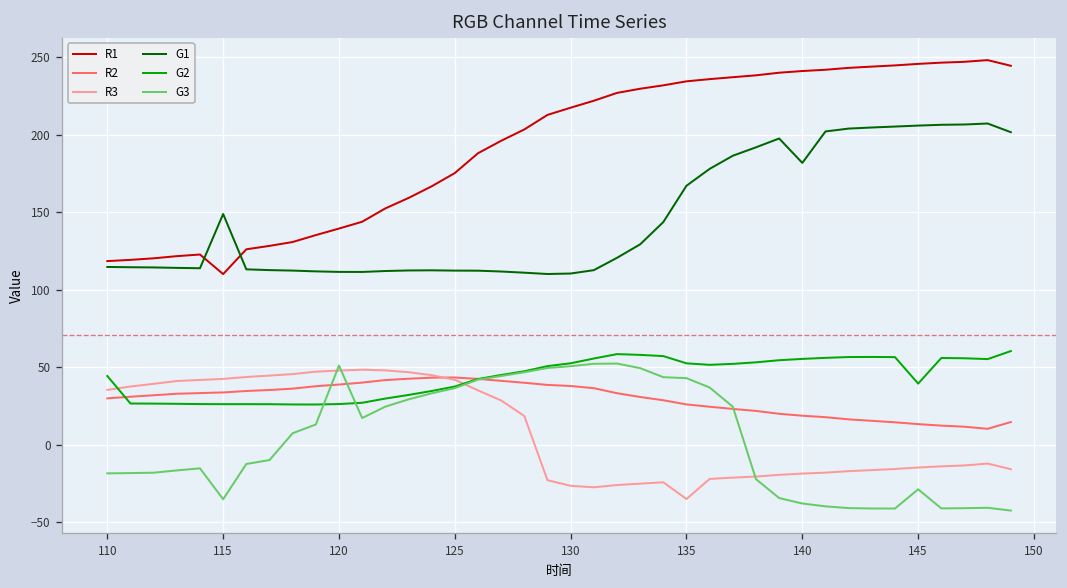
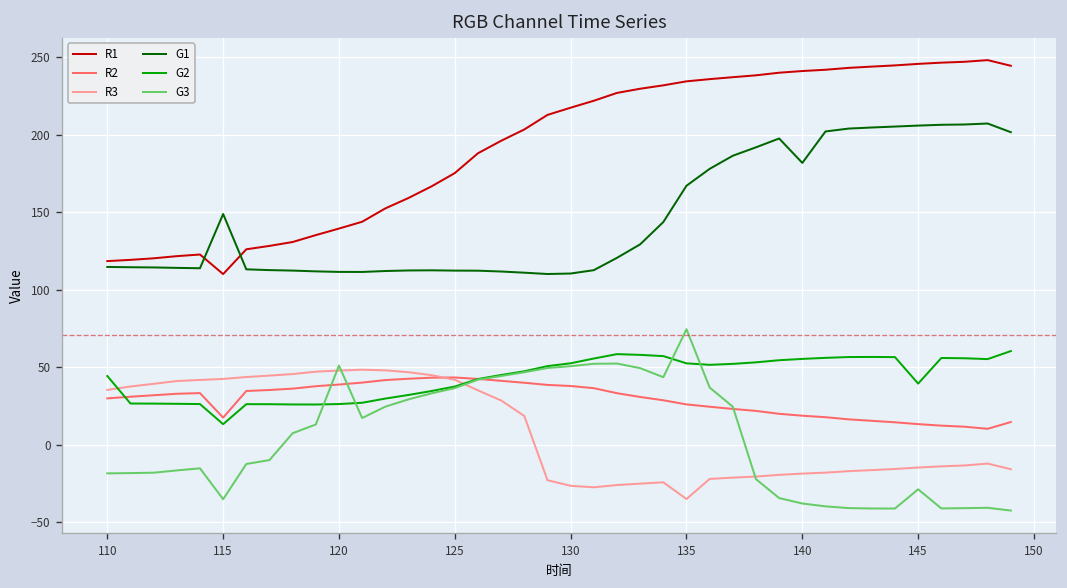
  {
    "R1": {
      "110": 118,
      "115": 110,
      "120": 139,
      "125": 175,
      "130": 217,
      "135": 234,
      "140": 241,
      "145": 246
    },
    "R2": {
      "110": 30,
-     "115": 34,
+     "115": 17,
      "120": 39,
      "130": 38,
      "135": 26,
      "140": 19,
      "145": 13
    },
    "R3": {
      "110": 35,
      "115": 42,
      "120": 48,
      "130": -27,
      "135": -35,
      "140": -19,
      "145": -15
    },
    "G1": {
      "110": 115,
      "115": 149,
      "120": 111,
      "125": 112,
      "130": 110,
      "135": 167,
      "140": 182,
      "145": 206
    },
    "G2": {
      "110": 44,
-     "115": 26,
+     "115": 13,
      "120": 26,
      "135": 52,
      "140": 55,
      "145": 39
    },
    "G3": {
      "110": -19,
      "115": -35,
      "120": 51,
-     "135": 43,
+     "135": 74,
      "140": -38,
      "145": -29
    }
  }
